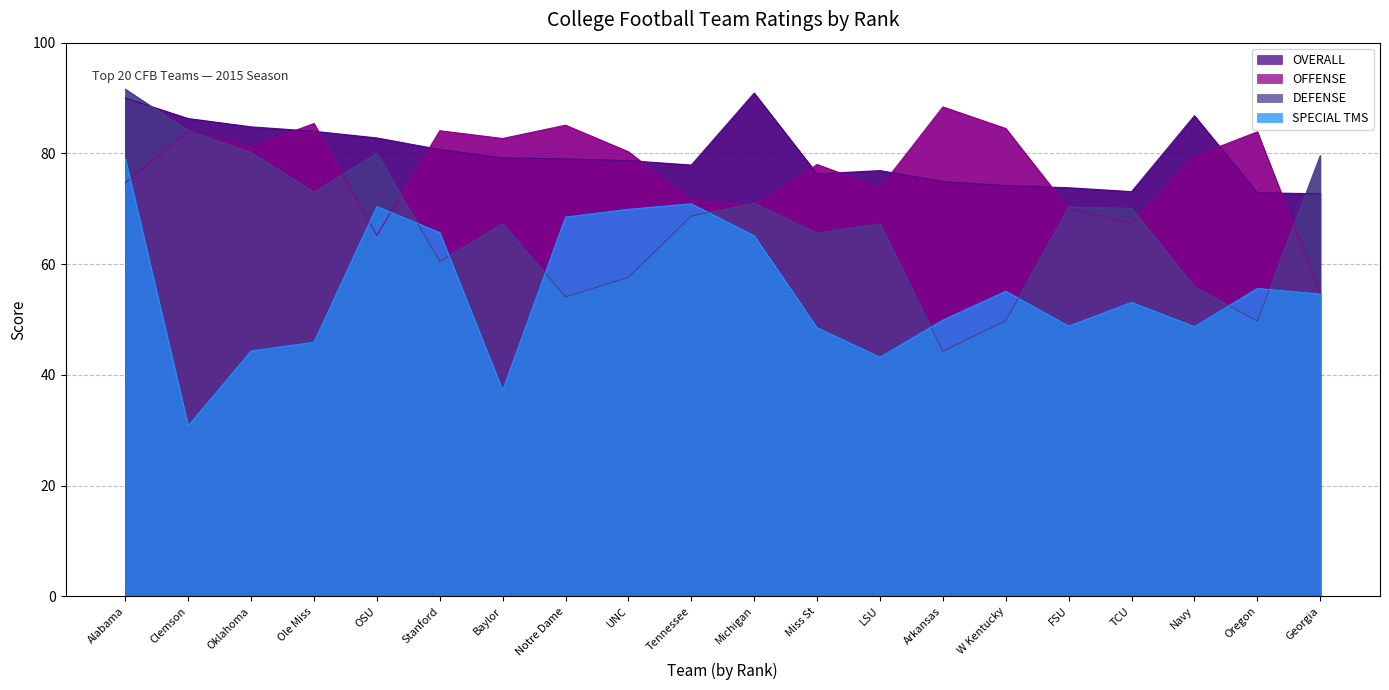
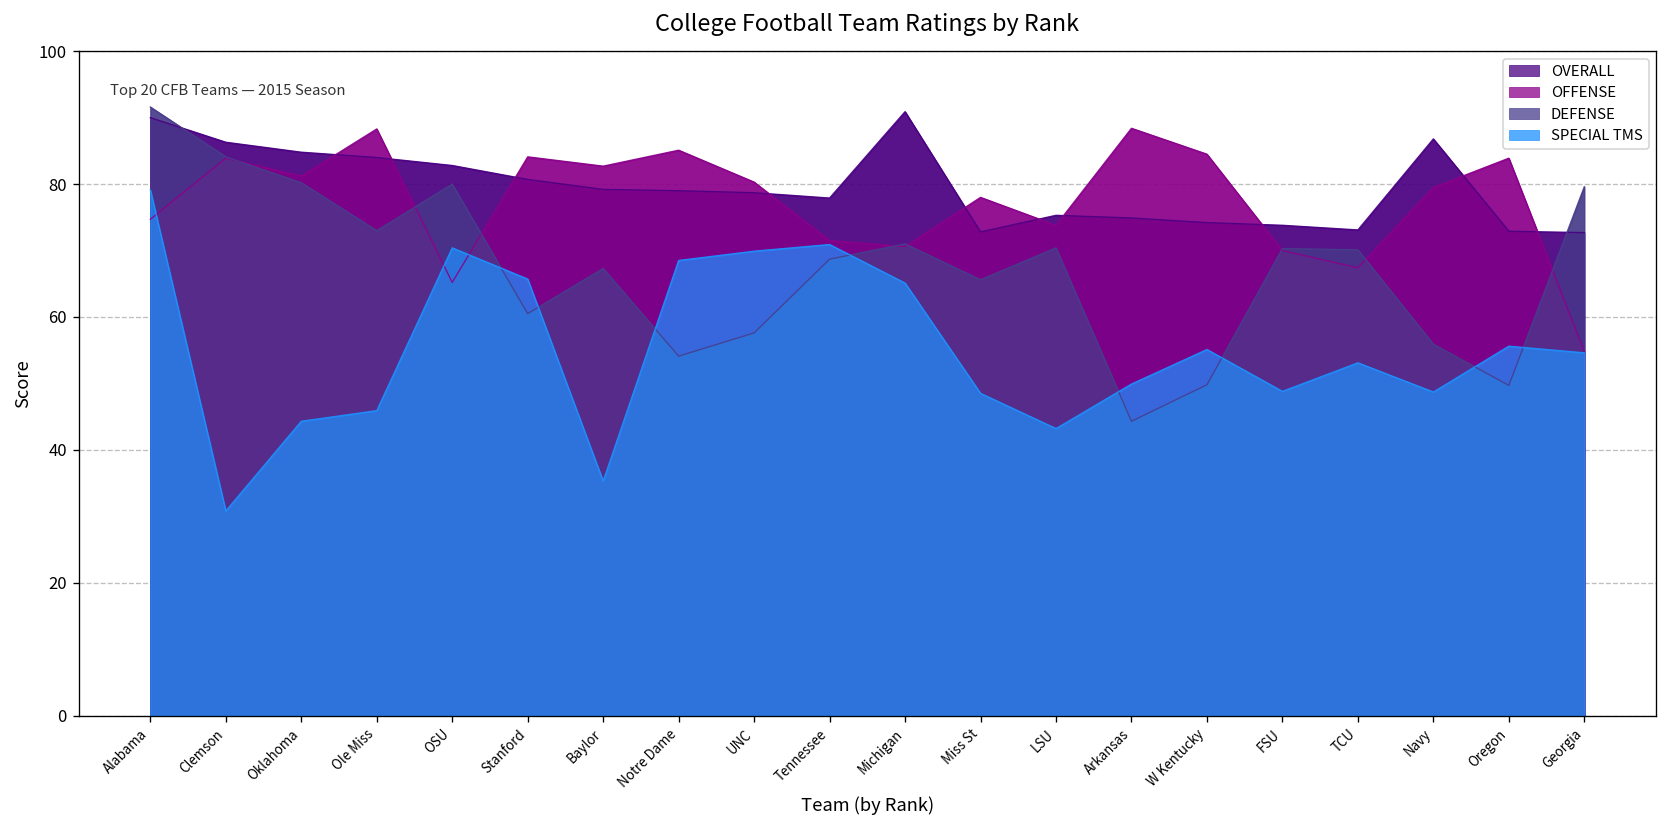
  {
    "OVERALL": {
      "Alabama": 90,
      "Clemson": 86,
      "Oklahoma": 85,
      "Ole Miss": 84,
      "OSU": 83,
      "Stanford": 81,
      "Baylor": 79,
      "Notre Dame": 79,
      "UNC": 79,
      "Tennessee": 78,
      "Michigan": 91,
-     "Miss St": 76,
-     "LSU": 77,
+     "Miss St": 73,
+     "LSU": 75,
      "Arkansas": 75,
      "W Kentucky": 74,
      "FSU": 74,
      "TCU": 73,
      "Navy": 87,
      "Oregon": 73,
      "Georgia": 73
    },
    "OFFENSE": {
      "Alabama": 75,
      "Oklahoma": 81,
-     "Ole Miss": 85,
+     "Ole Miss": 88,
      "OSU": 65,
      "Stanford": 84,
      "Baylor": 83,
      "Notre Dame": 85,
      "UNC": 80,
      "Tennessee": 72,
      "Miss St": 78,
      "LSU": 74,
      "Arkansas": 88,
      "W Kentucky": 85,
      "TCU": 67,
      "Navy": 80,
      "Oregon": 84
    },
    "DEFENSE": {
      "Oklahoma": 80,
      "Ole Miss": 73,
      "OSU": 80,
      "Stanford": 61,
      "Baylor": 67,
      "Notre Dame": 54,
      "UNC": 58,
      "Tennessee": 69,
      "Miss St": 66,
-     "LSU": 67,
+     "LSU": 70,
      "Arkansas": 44,
      "W Kentucky": 50,
      "TCU": 70,
      "Navy": 56,
      "Oregon": 50,
      "Georgia": 80
    },
    "SPECIAL TMS": {
      "Alabama": 79,
      "Clemson": 31,
      "Oklahoma": 44,
      "Ole Miss": 46,
      "OSU": 70,
      "Stanford": 66,
-     "Baylor": 37,
+     "Baylor": 35,
      "Notre Dame": 69,
      "UNC": 70,
      "Tennessee": 71,
      "Michigan": 65,
      "Miss St": 49,
      "LSU": 43,
      "Arkansas": 50,
      "W Kentucky": 55,
      "FSU": 49,
      "TCU": 53,
      "Navy": 49,
      "Oregon": 56
    }
  }
